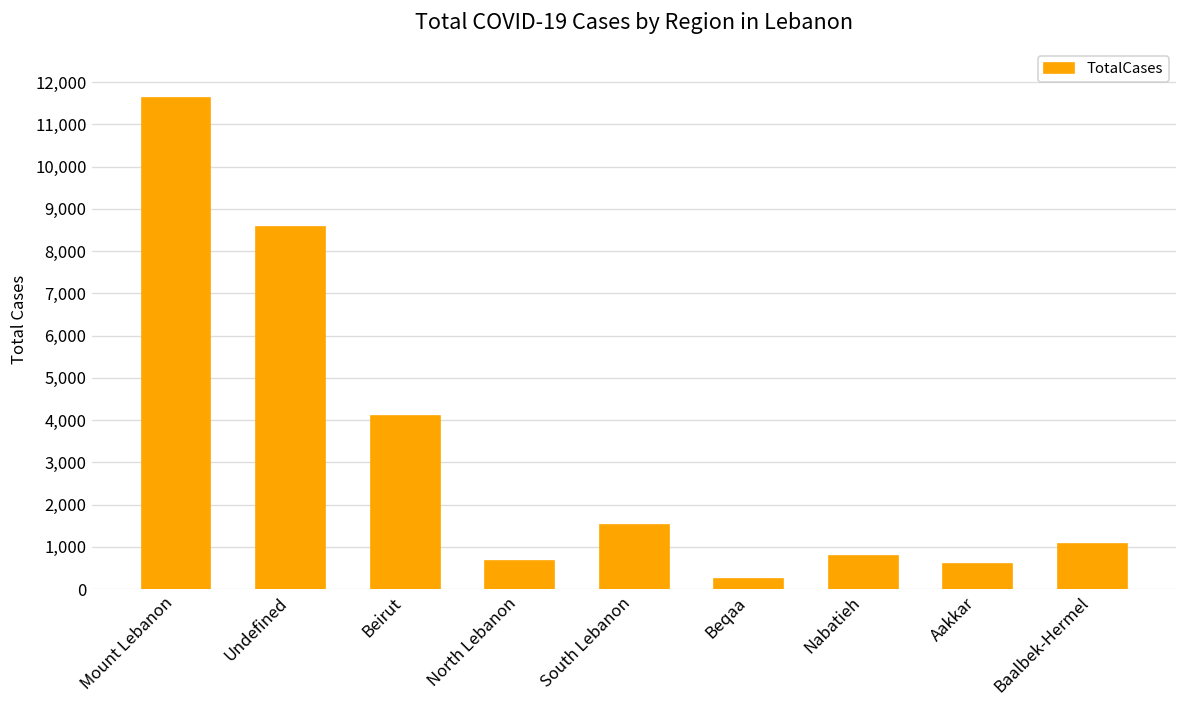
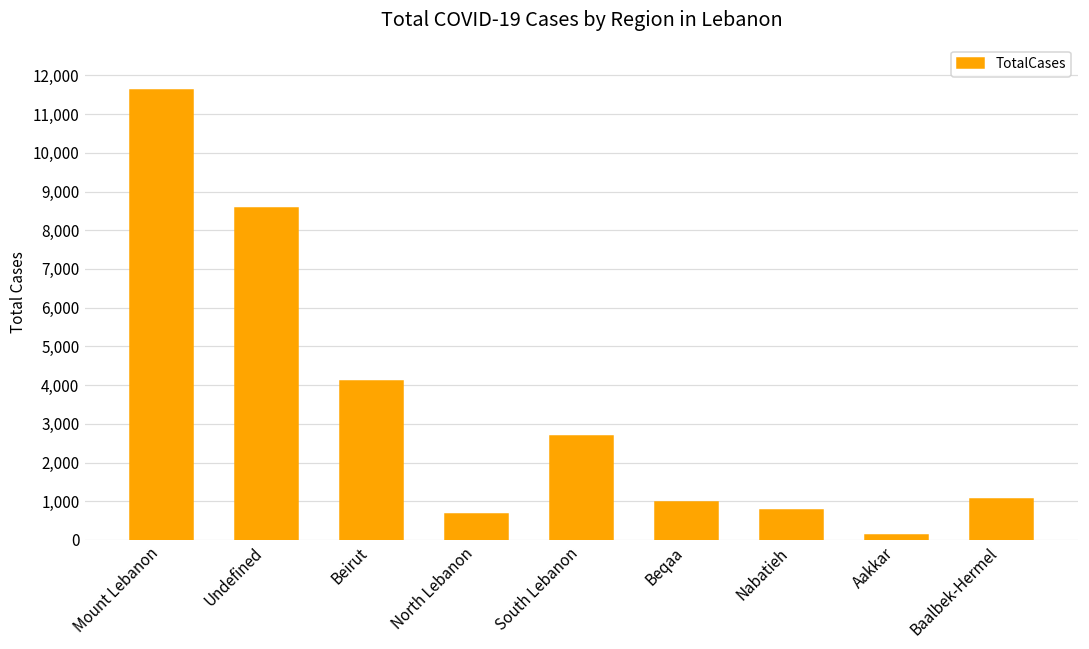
  {
    "Mount Lebanon": "11,600",
    "Undefined": "8,600",
    "Beirut": "4,100",
    "North Lebanon": "700",
-   "South Lebanon": "1,500",
-   "Beqaa": "200",
+   "South Lebanon": "2,700",
+   "Beqaa": "1,000",
    "Nabatieh": "800",
-   "Aakkar": "600",
+   "Aakkar": "100",
    "Baalbek-Hermel": "1,100"
  }
